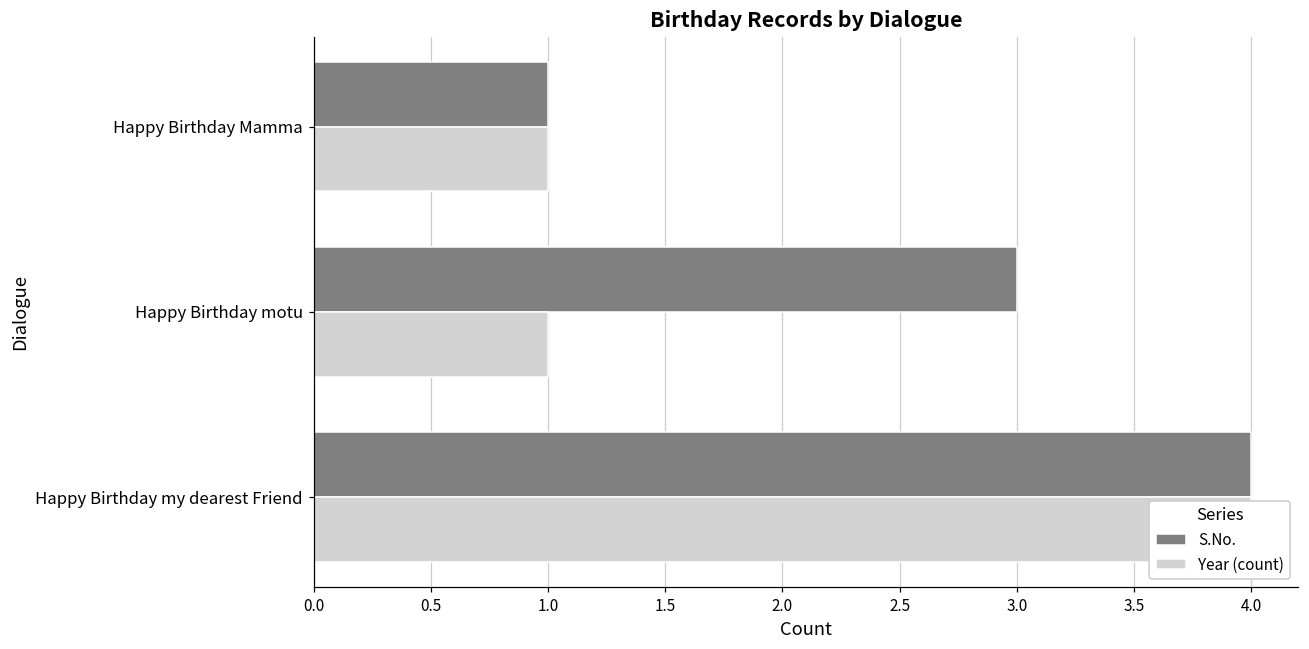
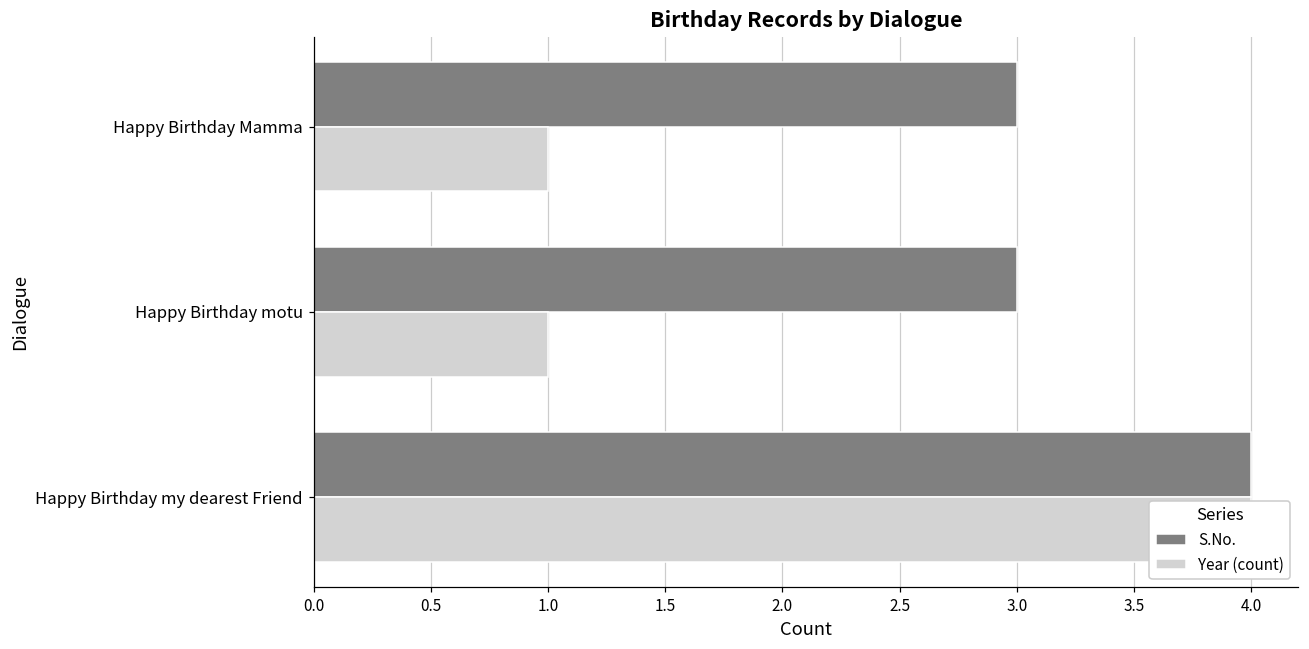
  {
    "S.No.": {
-     "Happy Birthday Mamma": 1,
+     "Happy Birthday Mamma": 3,
      "Happy Birthday motu": 3,
      "Happy Birthday my dearest Friend": 4
    },
    "Year (count)": {
      "Happy Birthday Mamma": 1,
      "Happy Birthday motu": 1
    }
  }
